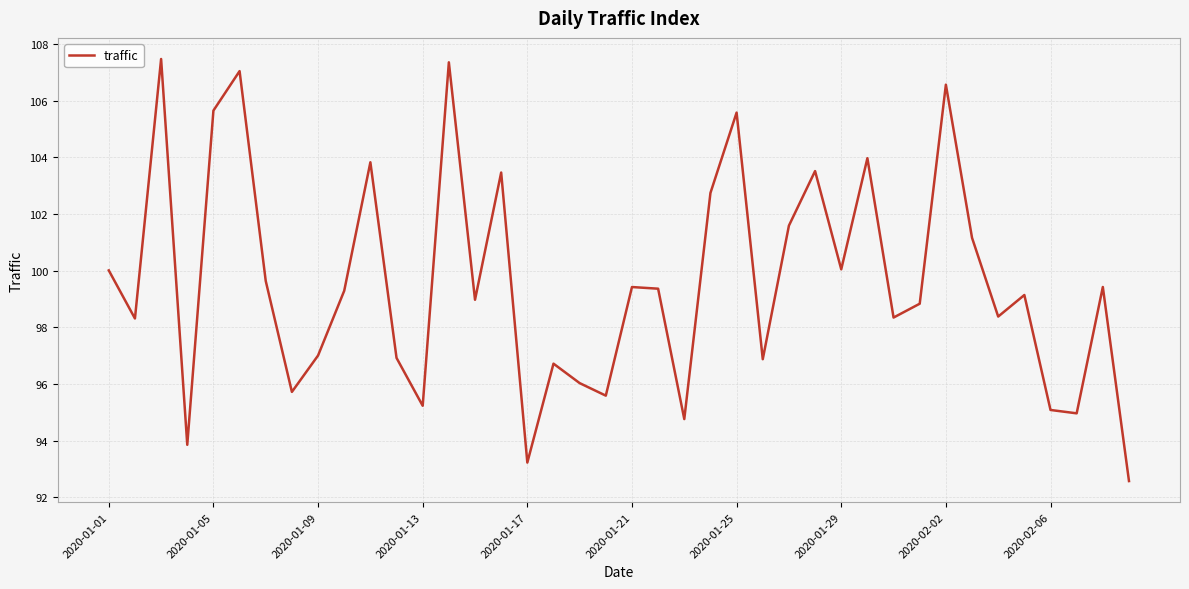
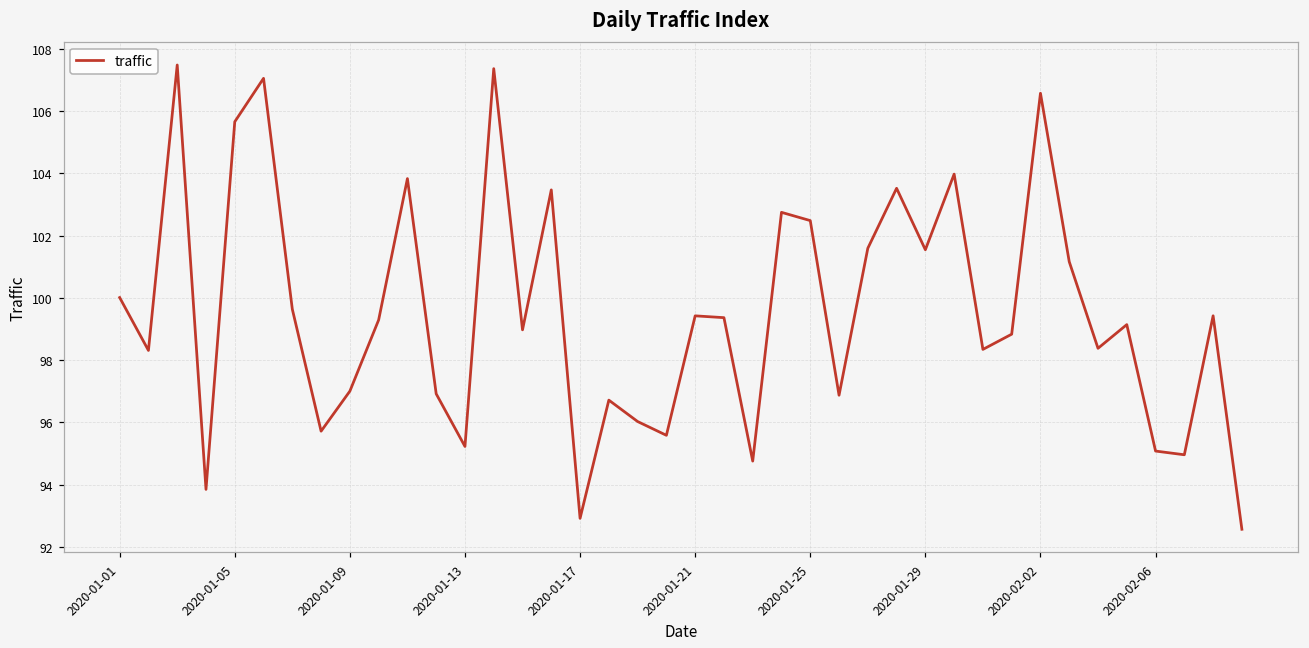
  {
    "2020-01-01": 100.0,
    "2020-01-05": 105.7,
    "2020-01-09": 97.0,
    "2020-01-13": 95.2,
-   "2020-01-17": 93.2,
+   "2020-01-17": 92.9,
    "2020-01-21": 99.4,
-   "2020-01-25": 105.6,
-   "2020-01-29": 100.0,
+   "2020-01-25": 102.5,
+   "2020-01-29": 101.5,
    "2020-02-02": 106.6,
    "2020-02-06": 95.1
  }
